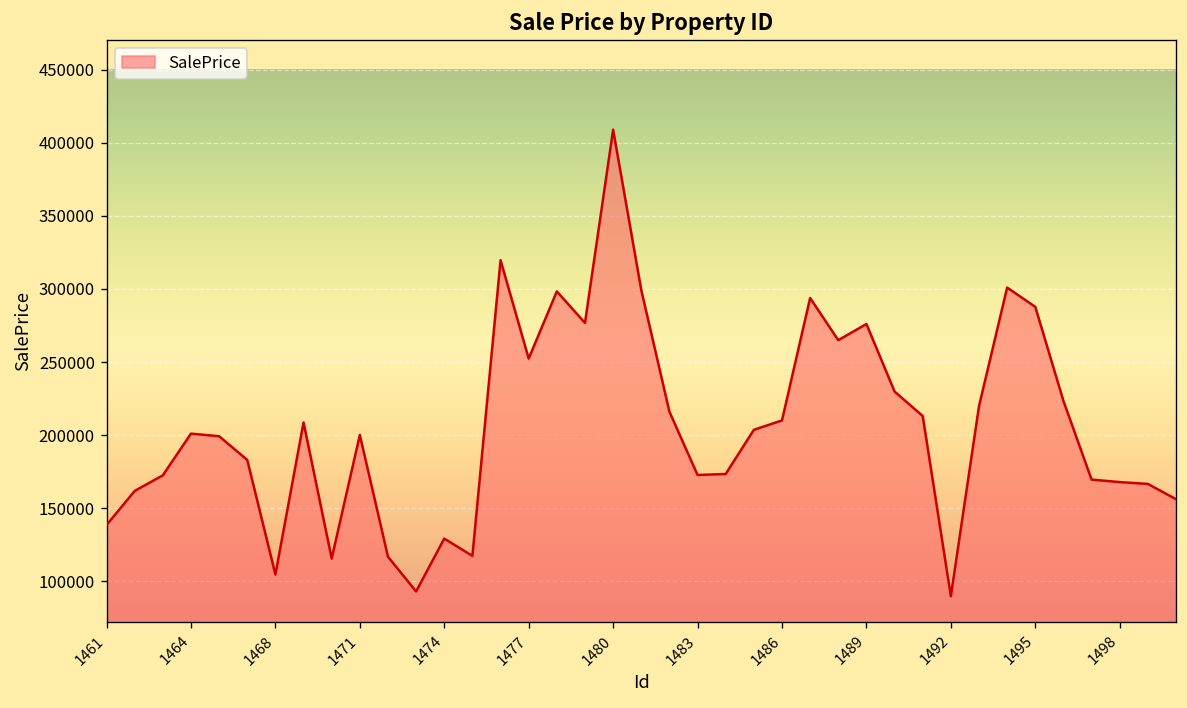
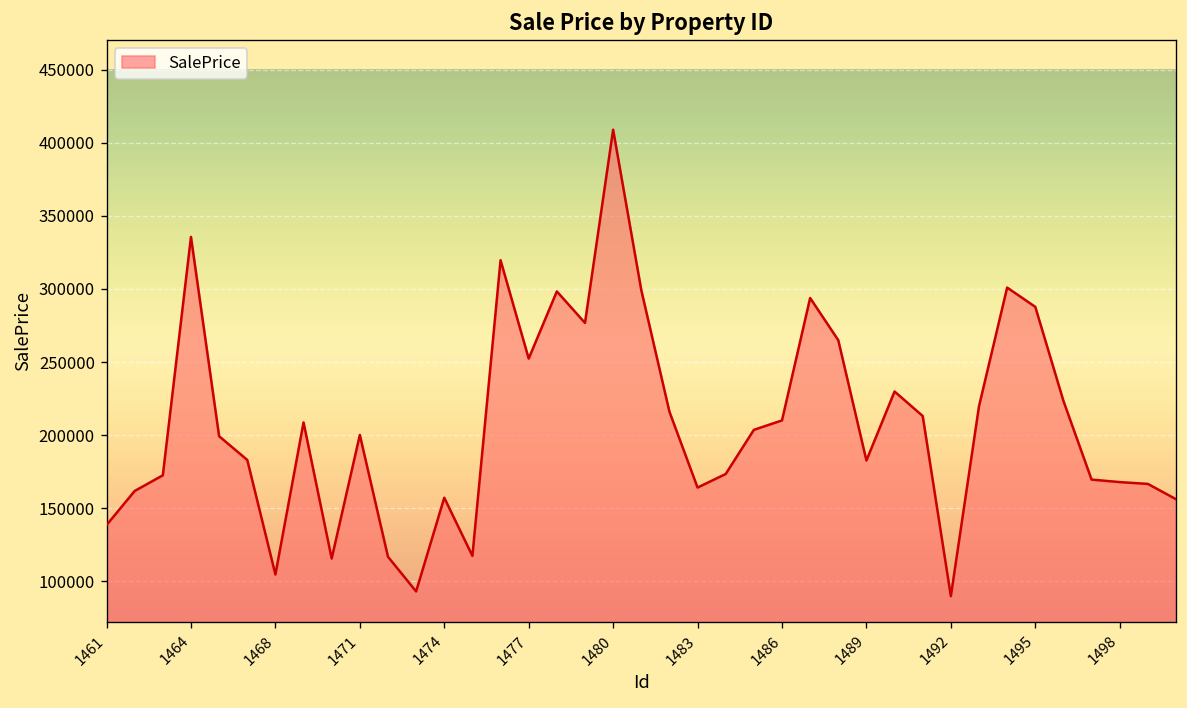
  {
    "1461": 139000,
-   "1464": 201000,
+   "1464": 336000,
    "1468": 105000,
    "1471": 200000,
-   "1474": 129000,
+   "1474": 157000,
    "1477": 252000,
    "1480": 409000,
-   "1483": 173000,
+   "1483": 164000,
    "1486": 210000,
-   "1489": 276000,
+   "1489": 183000,
    "1492": 90000,
    "1495": 288000,
    "1498": 168000
  }
